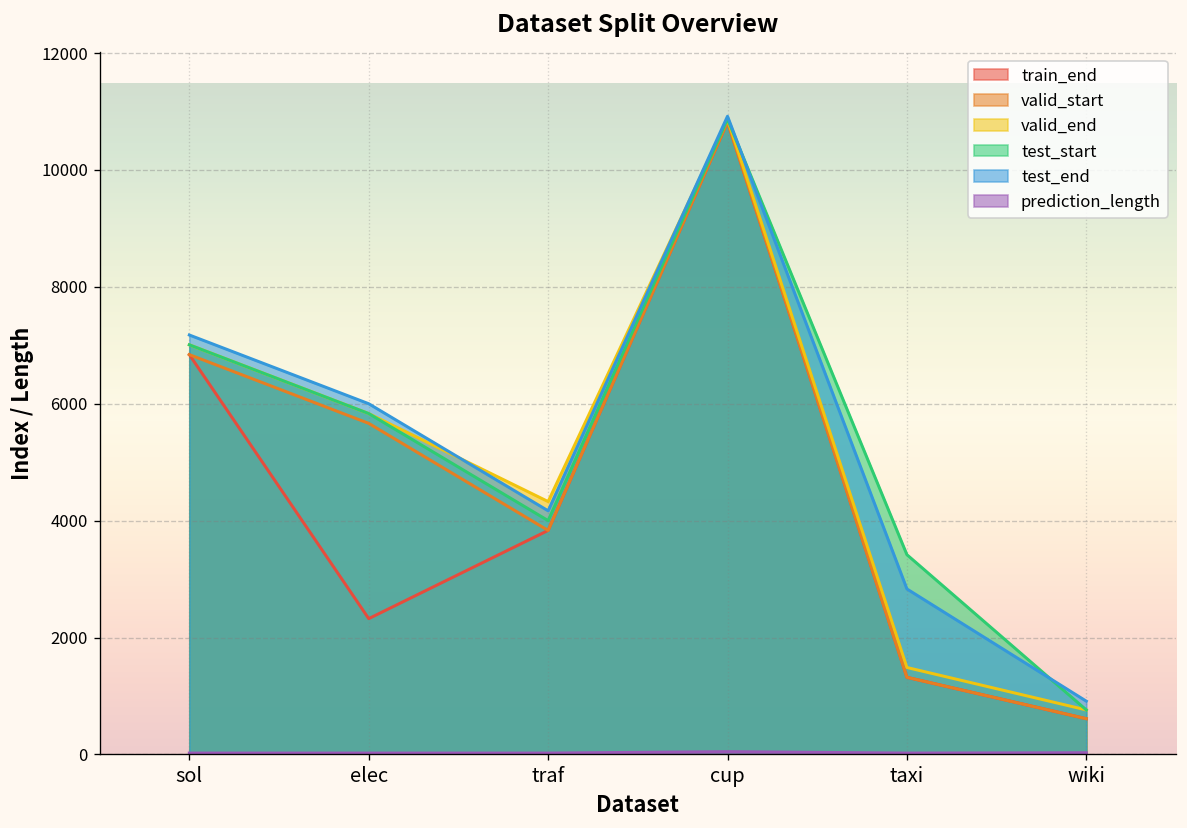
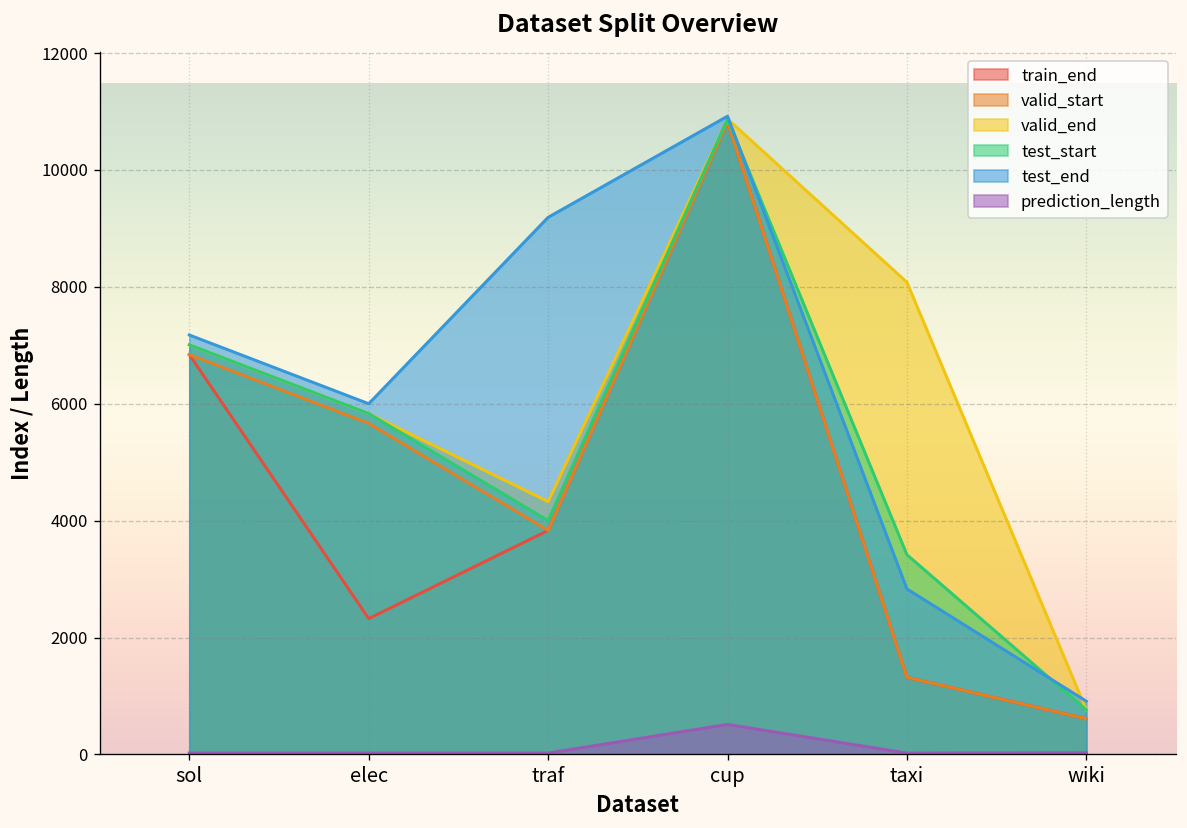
  {
    "valid_end": {
      "traf": 4300,
-     "taxi": 1500
+     "taxi": 8100
    },
    "test_start": {
      "traf": 4000,
      "taxi": 3400
    },
    "test_end": {
      "sol": 7200,
      "elec": 6000,
-     "traf": 4200,
+     "traf": 9200,
      "taxi": 2800,
      "wiki": 900
    },
    "prediction_length": {
      "sol": 0,
      "elec": 0,
      "traf": 0,
-     "cup": 0,
+     "cup": 500,
      "taxi": 0,
      "wiki": 0
    }
  }
